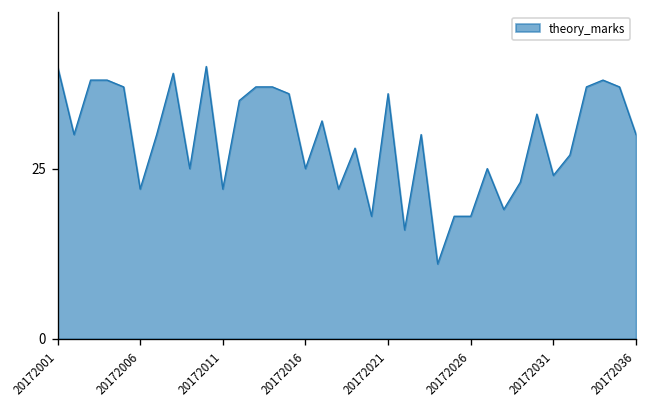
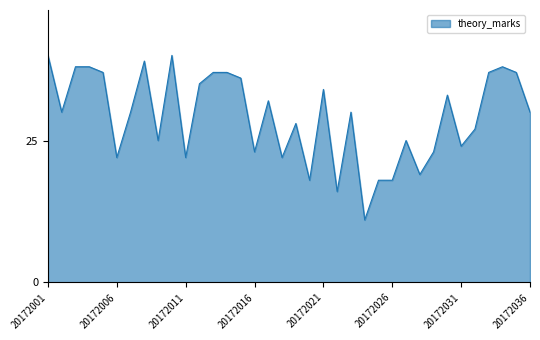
  {
    "20172001": 40,
    "20172006": 22,
    "20172011": 22,
-   "20172016": 25,
-   "20172021": 36,
+   "20172016": 23,
+   "20172021": 34,
    "20172026": 18,
    "20172031": 24,
    "20172036": 30
  }
